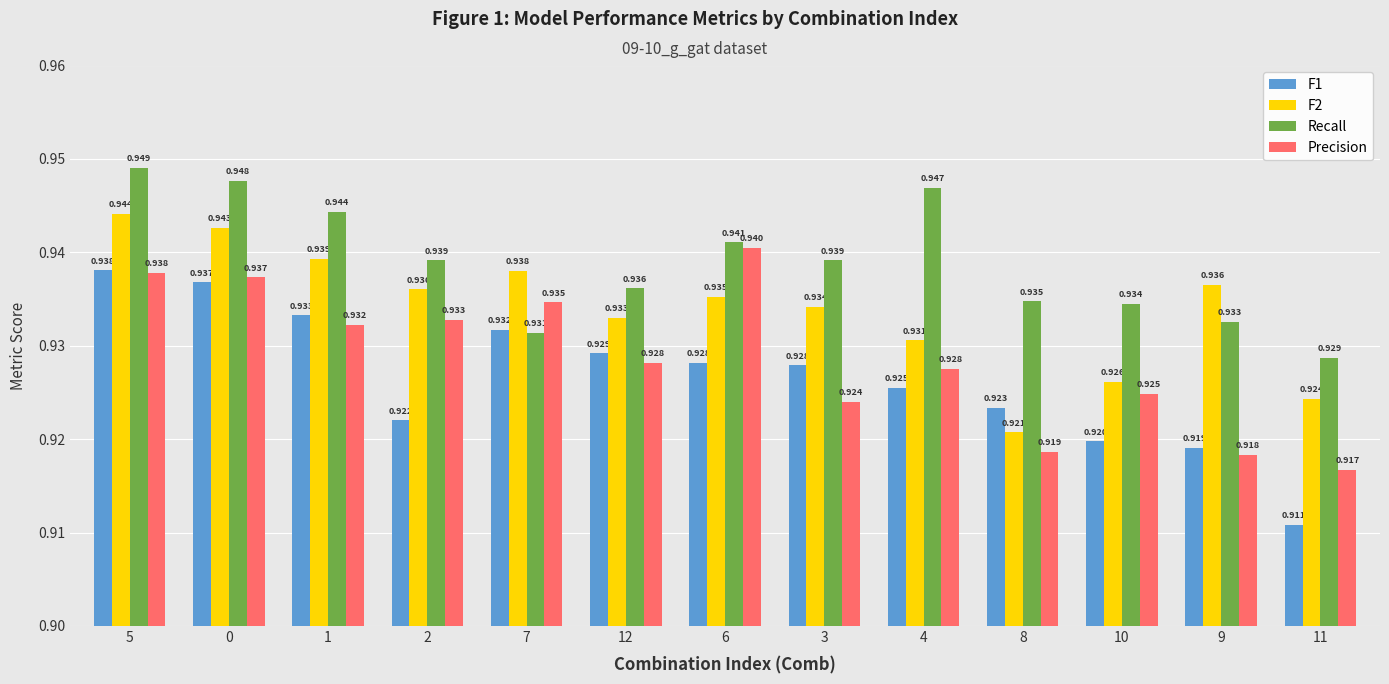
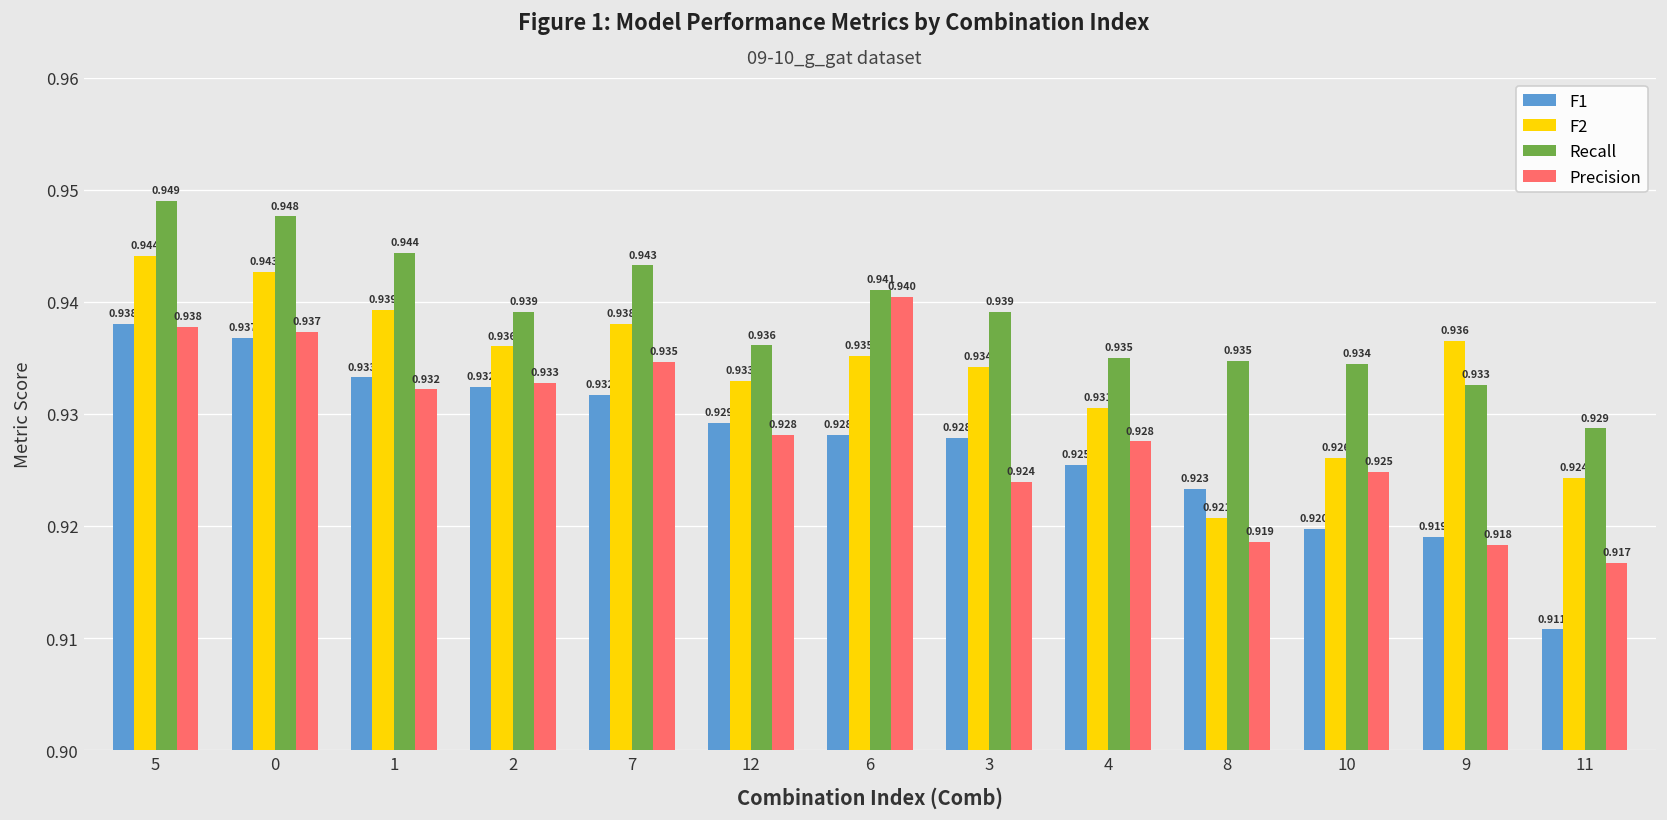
  {
    "F1": {
      "5": 0.938,
      "0": 0.937,
      "1": 0.933,
-     "2": 0.922,
+     "2": 0.932,
      "7": 0.932,
      "12": 0.929,
      "6": 0.928,
      "3": 0.928,
      "4": 0.925,
      "8": 0.923,
      "10": 0.920,
      "9": 0.919,
      "11": 0.911
    },
    "F2": {
      "5": 0.944,
      "0": 0.943,
      "1": 0.939,
      "2": 0.936,
      "7": 0.938,
      "12": 0.933,
      "6": 0.935,
      "3": 0.934,
      "4": 0.931,
      "8": 0.921,
      "10": 0.926,
      "9": 0.936,
      "11": 0.924
    },
    "Recall": {
      "5": 0.949,
      "0": 0.948,
      "1": 0.944,
      "2": 0.939,
-     "7": 0.931,
+     "7": 0.943,
      "12": 0.936,
      "6": 0.941,
      "3": 0.939,
-     "4": 0.947,
+     "4": 0.935,
      "8": 0.935,
      "10": 0.934,
      "9": 0.933,
      "11": 0.929
    },
    "Precision": {
      "5": 0.938,
      "0": 0.937,
      "1": 0.932,
      "2": 0.933,
      "7": 0.935,
      "12": 0.928,
      "6": 0.940,
      "3": 0.924,
      "4": 0.928,
      "8": 0.919,
      "10": 0.925,
      "9": 0.918,
      "11": 0.917
    }
  }
